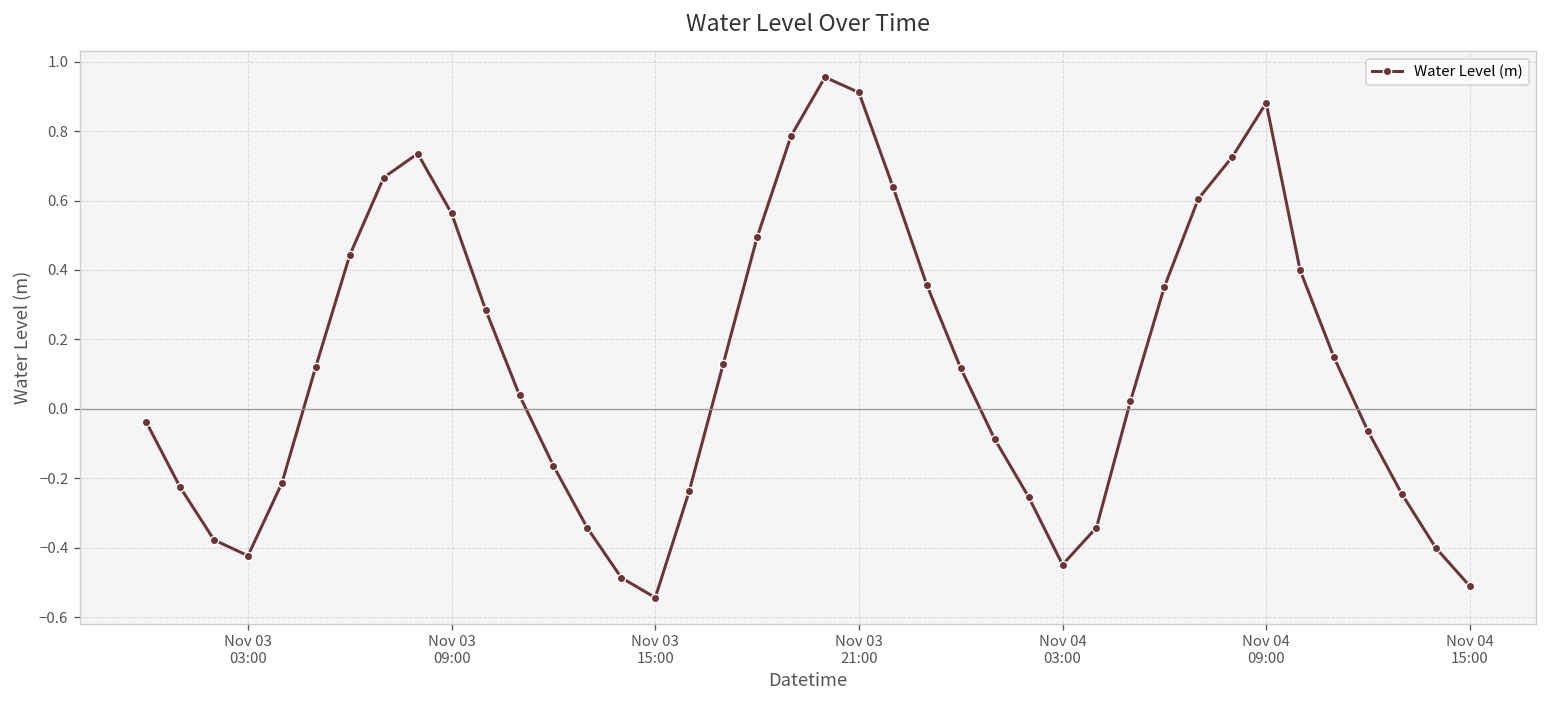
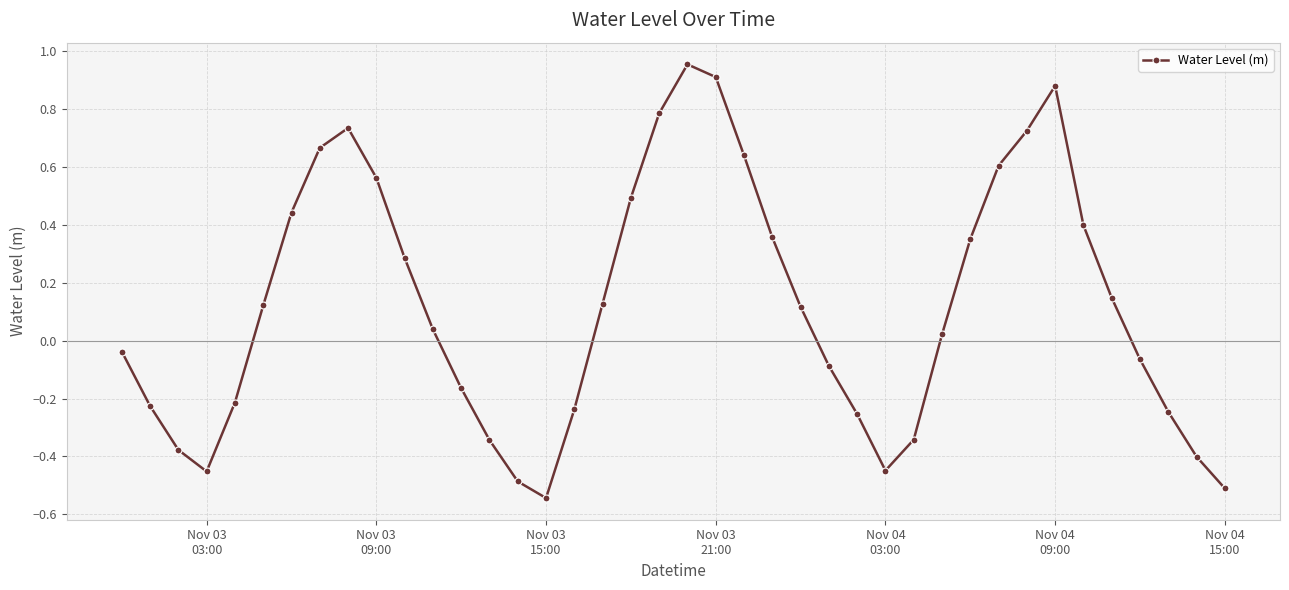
  {
-   "Nov 03 03:00": -0.42,
+   "Nov 03 03:00": -0.45,
    "Nov 03 09:00": 0.56,
    "Nov 03 15:00": -0.54,
    "Nov 03 21:00": 0.91,
    "Nov 04 03:00": -0.45,
    "Nov 04 09:00": 0.88,
    "Nov 04 15:00": -0.51
  }
